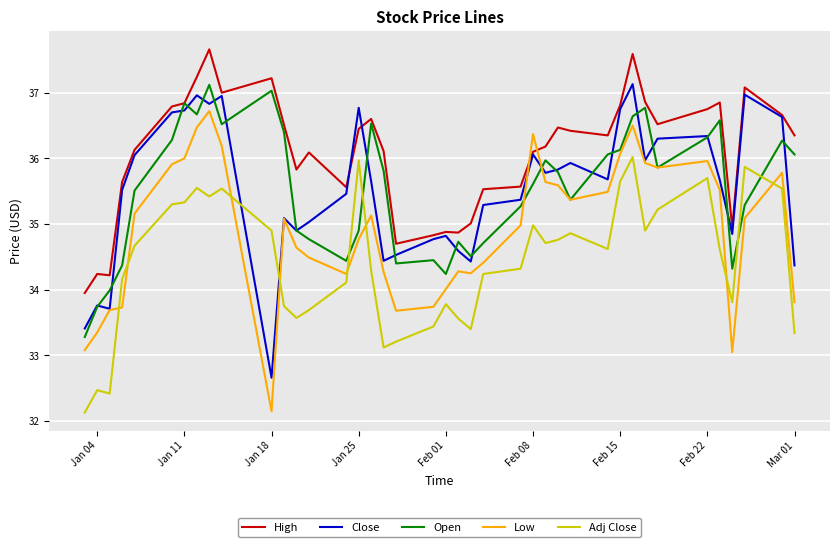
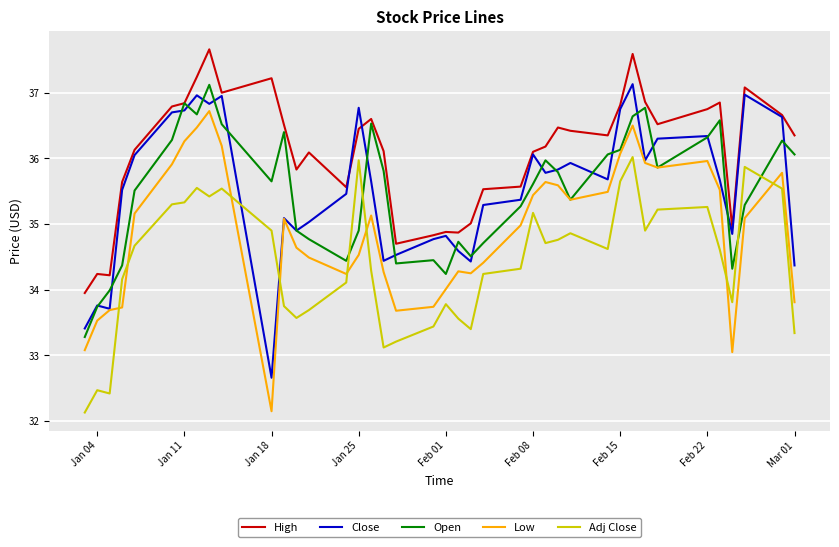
  {
    "High": {
      "Jan 04": 34.2,
      "Jan 18": 37.2,
      "Jan 25": 36.5,
      "Feb 01": 34.9,
      "Feb 08": 36.1,
      "Feb 15": 36.8,
      "Feb 22": 36.8,
      "Mar 01": 36.4
    },
    "Close": {
      "Jan 11": 36.7,
      "Jan 18": 32.7,
      "Jan 25": 36.8,
      "Feb 01": 34.8,
      "Feb 08": 36.1,
      "Feb 15": 36.8,
      "Mar 01": 34.4
    },
    "Open": {
-     "Jan 18": 37.0,
+     "Jan 18": 35.7,
      "Jan 25": 34.9,
      "Feb 01": 34.2,
      "Feb 08": 35.6,
      "Feb 15": 36.1,
      "Mar 01": 36.1
    },
    "Low": {
-     "Jan 04": 33.4,
-     "Jan 11": 36.0,
+     "Jan 04": 33.5,
+     "Jan 11": 36.3,
      "Jan 18": 32.2,
-     "Jan 25": 34.8,
+     "Jan 25": 34.5,
      "Feb 01": 34.0,
-     "Feb 08": 36.4,
+     "Feb 08": 35.4,
      "Feb 15": 36.1,
      "Feb 22": 36.0,
      "Mar 01": 33.8
    },
    "Adj Close": {
      "Jan 04": 32.5,
      "Jan 11": 35.3,
      "Jan 18": 34.9,
      "Jan 25": 36.0,
      "Feb 01": 33.8,
-     "Feb 08": 35.0,
+     "Feb 08": 35.2,
      "Feb 15": 35.7,
-     "Feb 22": 35.7,
+     "Feb 22": 35.3,
      "Mar 01": 33.3
    }
  }
